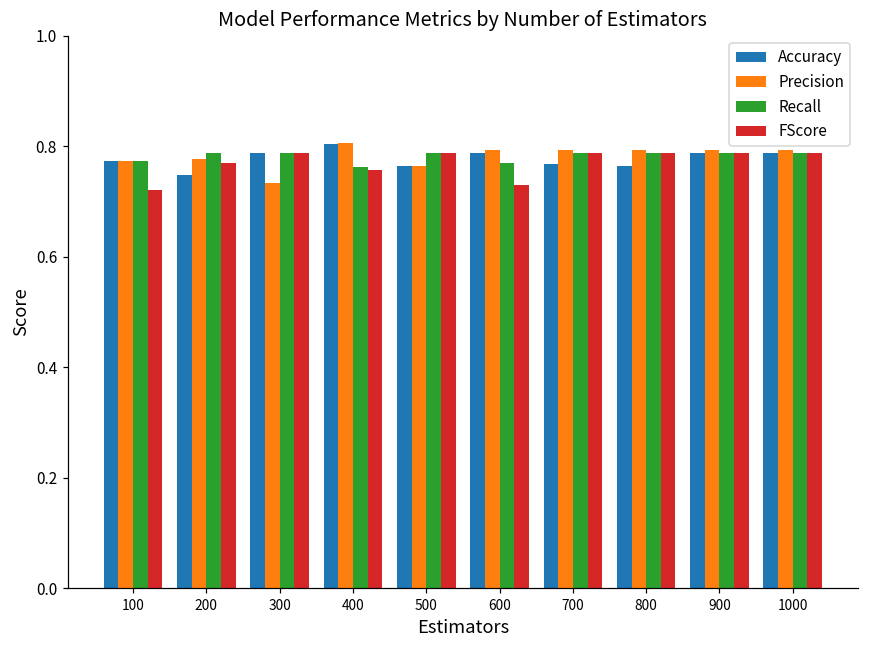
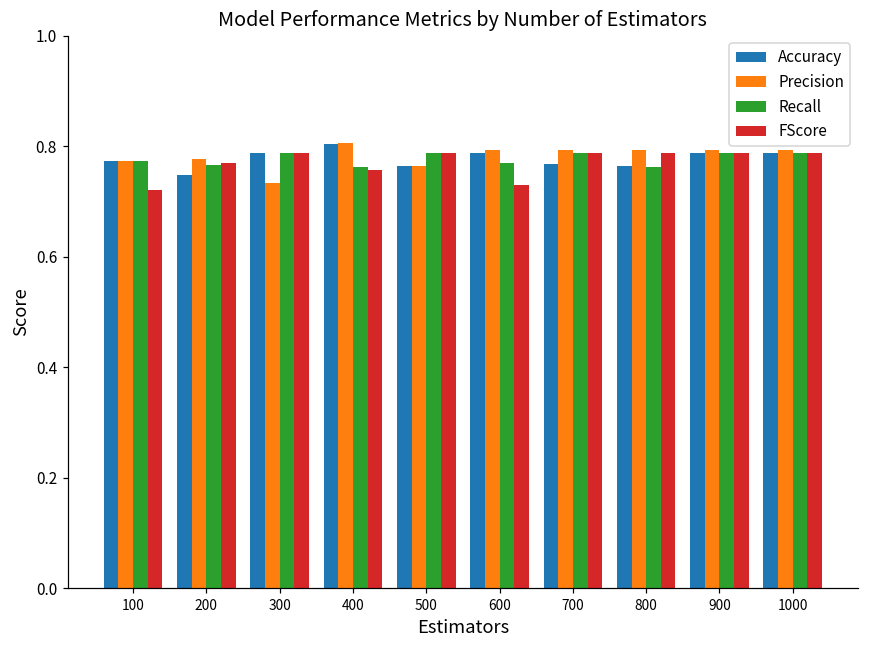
  {
    "Accuracy": {
      "100": 0.77,
      "200": 0.75,
      "300": 0.79,
      "400": 0.80,
      "500": 0.76,
      "600": 0.79,
      "700": 0.77,
      "800": 0.76,
      "900": 0.79,
      "1000": 0.79
    },
    "Precision": {
      "100": 0.77,
      "200": 0.78,
      "300": 0.73,
      "400": 0.81,
      "500": 0.76,
      "600": 0.79,
      "700": 0.79,
      "800": 0.79,
      "900": 0.79,
      "1000": 0.79
    },
    "Recall": {
      "100": 0.77,
-     "200": 0.79,
+     "200": 0.77,
      "300": 0.79,
      "400": 0.76,
      "500": 0.79,
      "600": 0.77,
      "700": 0.79,
-     "800": 0.79,
+     "800": 0.76,
      "900": 0.79,
      "1000": 0.79
    },
    "FScore": {
      "100": 0.72,
      "200": 0.77,
      "300": 0.79,
      "400": 0.76,
      "500": 0.79,
      "600": 0.73,
      "700": 0.79,
      "800": 0.79,
      "900": 0.79,
      "1000": 0.79
    }
  }
